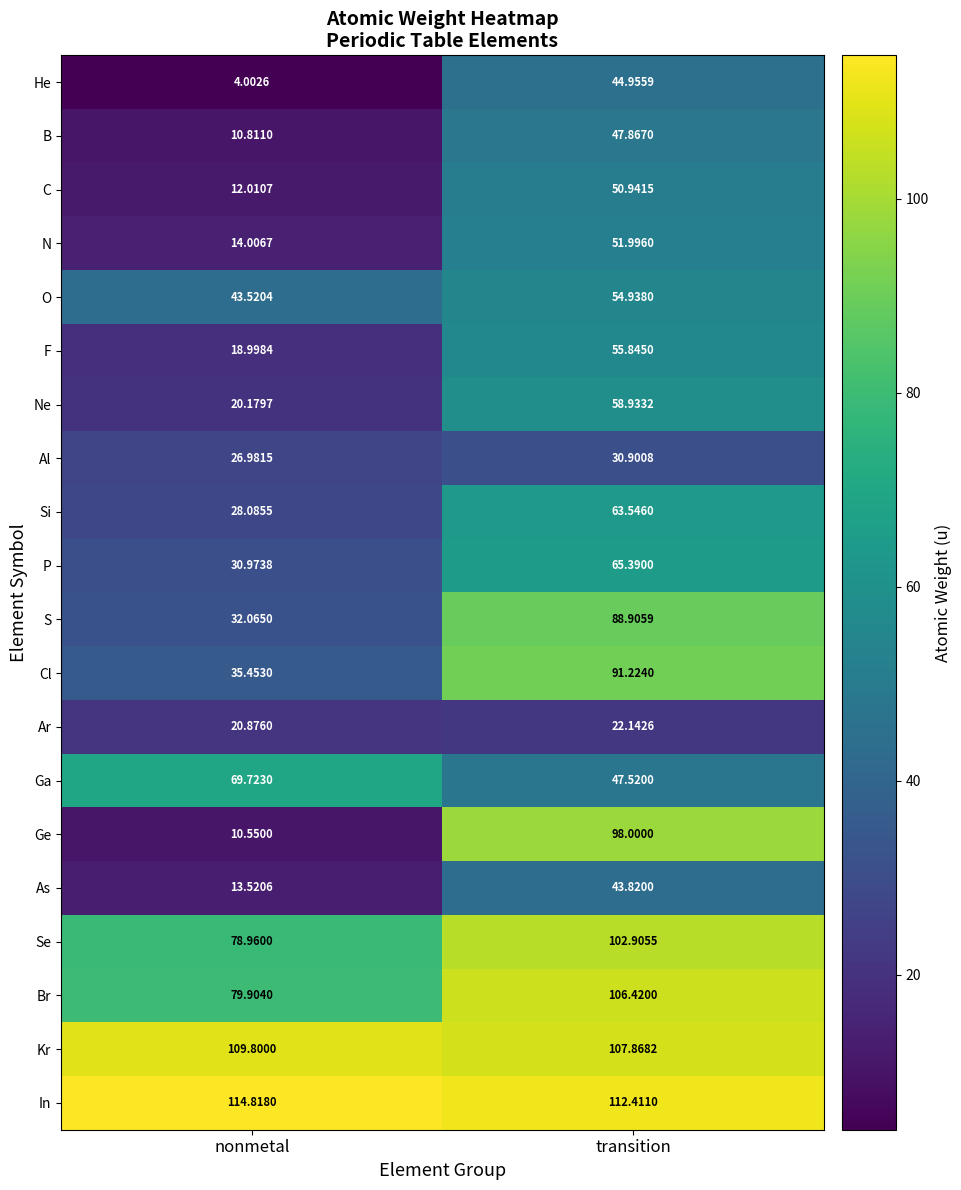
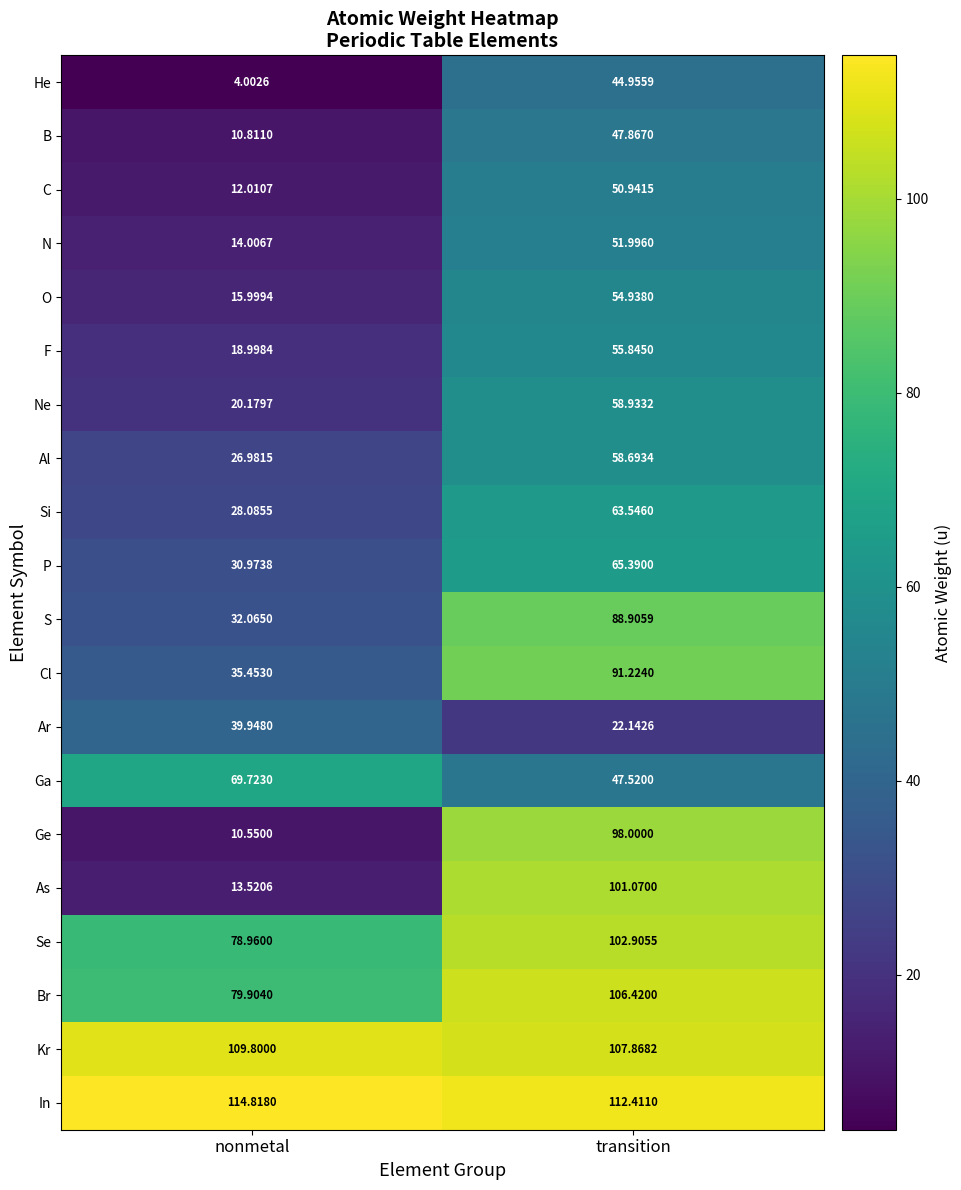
  {
    "He": {
      "nonmetal": 4.0026,
      "transition": 44.9559
    },
    "B": {
      "nonmetal": 10.8110,
      "transition": 47.8670
    },
    "C": {
      "nonmetal": 12.0107,
      "transition": 50.9415
    },
    "N": {
      "nonmetal": 14.0067,
      "transition": 51.9960
    },
    "O": {
-     "nonmetal": 43.5204,
+     "nonmetal": 15.9994,
      "transition": 54.9380
    },
    "F": {
      "nonmetal": 18.9984,
      "transition": 55.8450
    },
    "Ne": {
      "nonmetal": 20.1797,
      "transition": 58.9332
    },
    "Al": {
      "nonmetal": 26.9815,
-     "transition": 30.9008
+     "transition": 58.6934
    },
    "Si": {
      "nonmetal": 28.0855,
      "transition": 63.5460
    },
    "P": {
      "nonmetal": 30.9738,
      "transition": 65.3900
    },
    "S": {
      "nonmetal": 32.0650,
      "transition": 88.9059
    },
    "Cl": {
      "nonmetal": 35.4530,
      "transition": 91.2240
    },
    "Ar": {
-     "nonmetal": 20.8760,
+     "nonmetal": 39.9480,
      "transition": 22.1426
    },
    "Ga": {
      "nonmetal": 69.7230,
      "transition": 47.5200
    },
    "Ge": {
      "nonmetal": 10.5500,
      "transition": 98.0000
    },
    "As": {
      "nonmetal": 13.5206,
-     "transition": 43.8200
+     "transition": 101.0700
    },
    "Se": {
      "nonmetal": 78.9600,
      "transition": 102.9055
    },
    "Br": {
      "nonmetal": 79.9040,
      "transition": 106.4200
    },
    "Kr": {
      "nonmetal": 109.8000,
      "transition": 107.8682
    },
    "In": {
      "nonmetal": 114.8180,
      "transition": 112.4110
    }
  }
